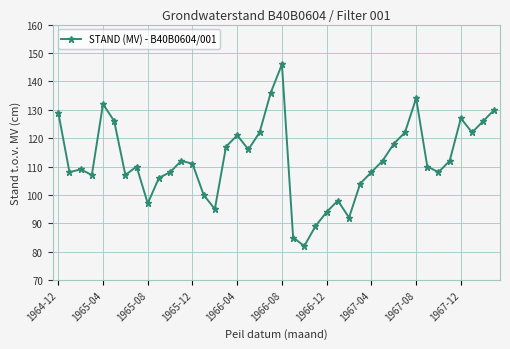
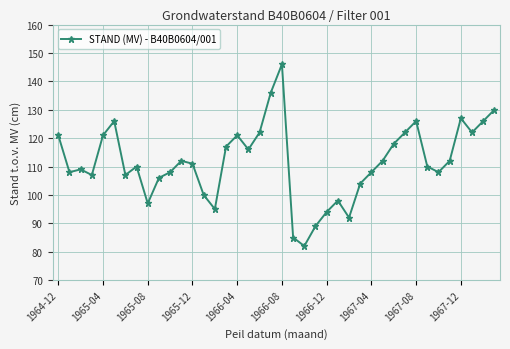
  {
-   "1964-12": 129,
-   "1965-04": 132,
+   "1964-12": 121,
+   "1965-04": 121,
    "1965-08": 97,
    "1965-12": 111,
    "1966-04": 121,
    "1966-08": 146,
    "1966-12": 94,
    "1967-04": 108,
-   "1967-08": 134,
+   "1967-08": 126,
    "1967-12": 127
  }
